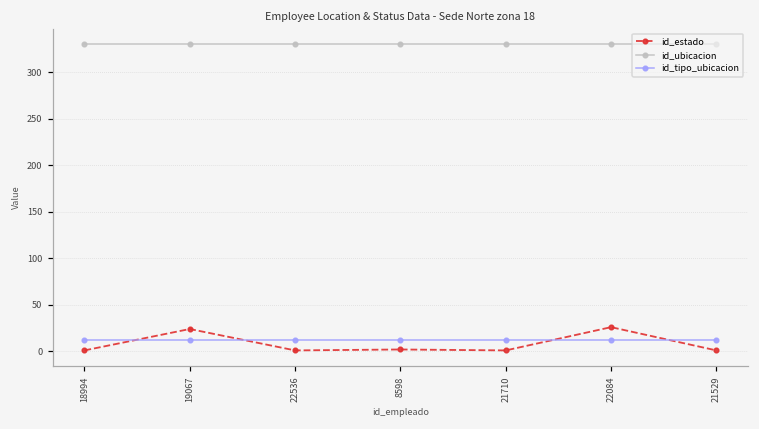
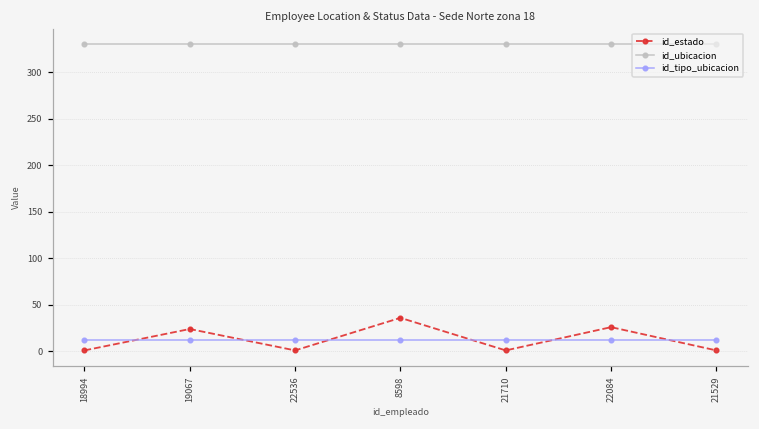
  {
    "id_estado": {
      "18994": 0,
      "19067": 20,
      "22536": 0,
-     "8598": 0,
+     "8598": 40,
      "21710": 0,
      "22084": 30,
      "21529": 0
    },
    "id_ubicacion": {
      "18994": 330,
      "19067": 330,
      "22536": 330,
      "8598": 330,
      "21710": 330,
      "22084": 330
    },
    "id_tipo_ubicacion": {
      "18994": 10,
      "19067": 10,
      "22536": 10,
      "8598": 10,
      "21710": 10,
      "22084": 10,
      "21529": 10
    }
  }
